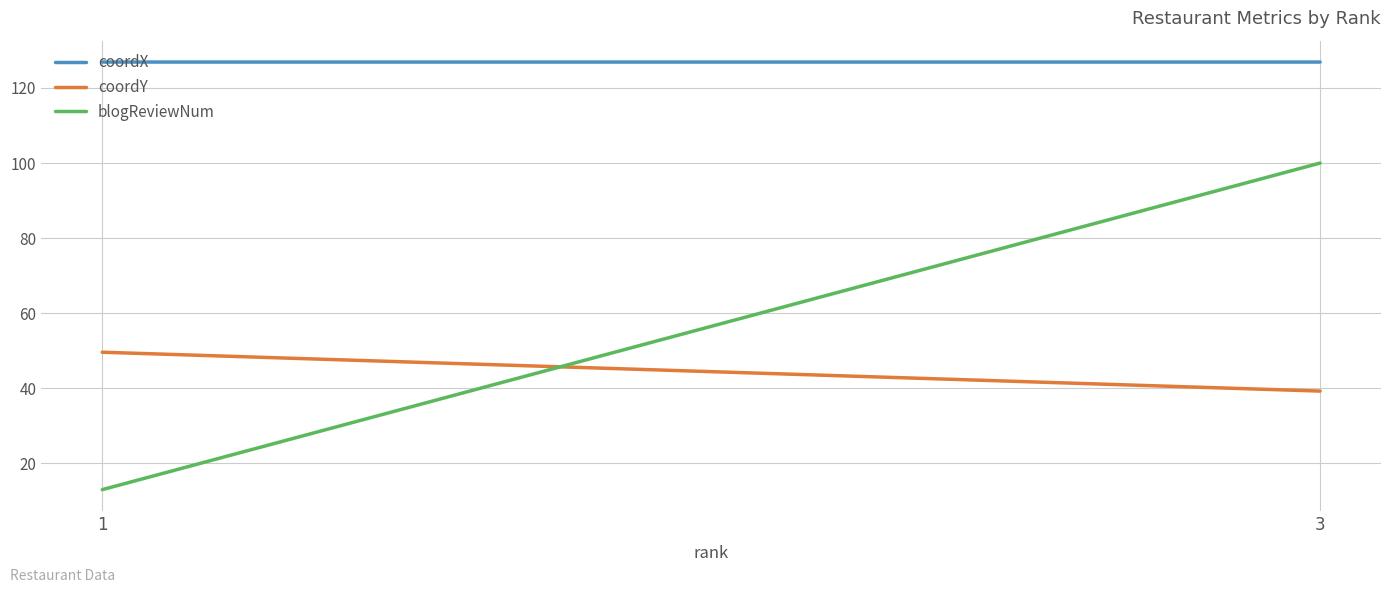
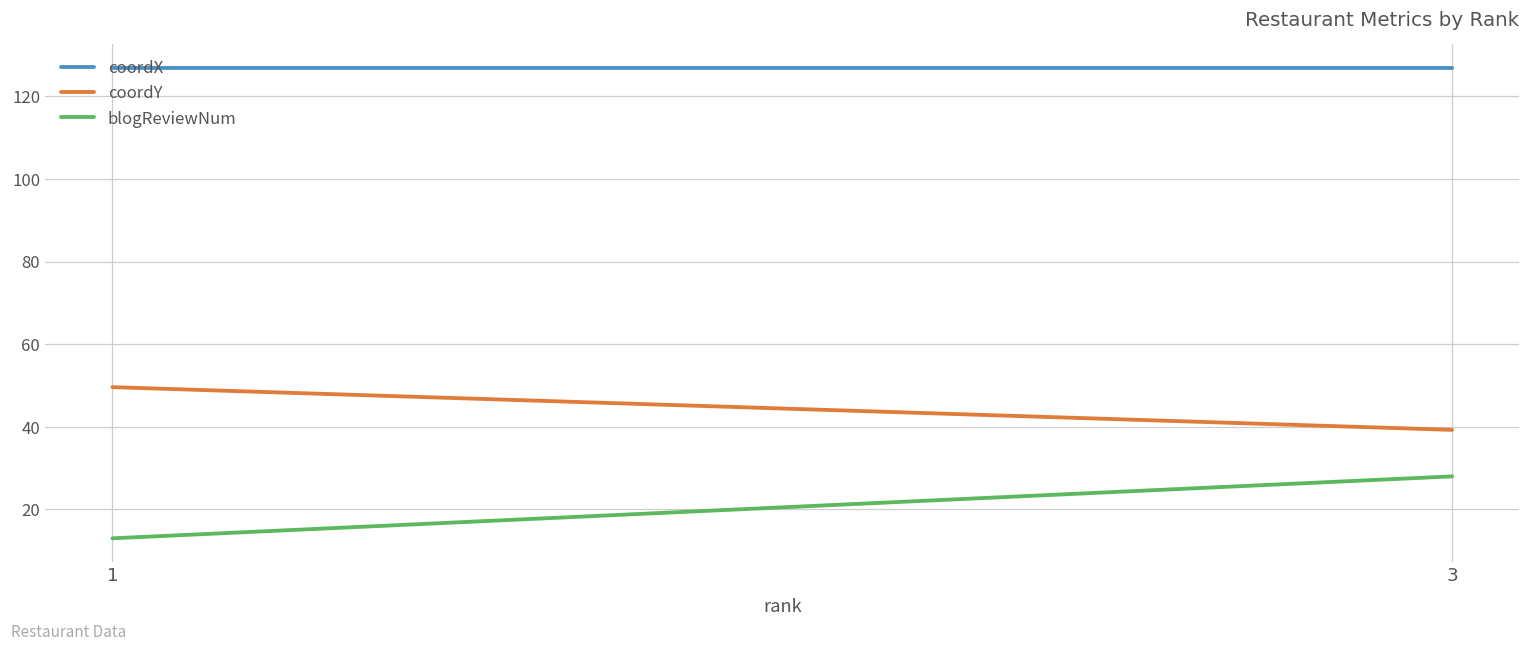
  {
    "coordX": {
      "1": 127,
      "3": 127
    },
    "coordY": {
      "1": 50,
      "3": 39
    },
    "blogReviewNum": {
      "1": 13,
-     "3": 100
+     "3": 28
    }
  }
